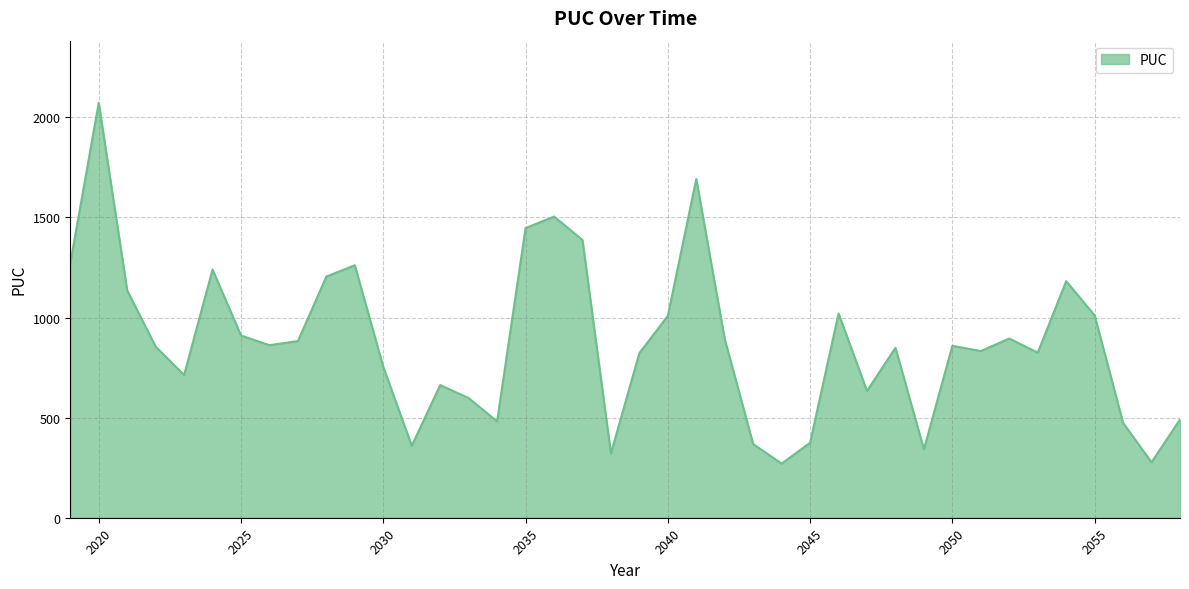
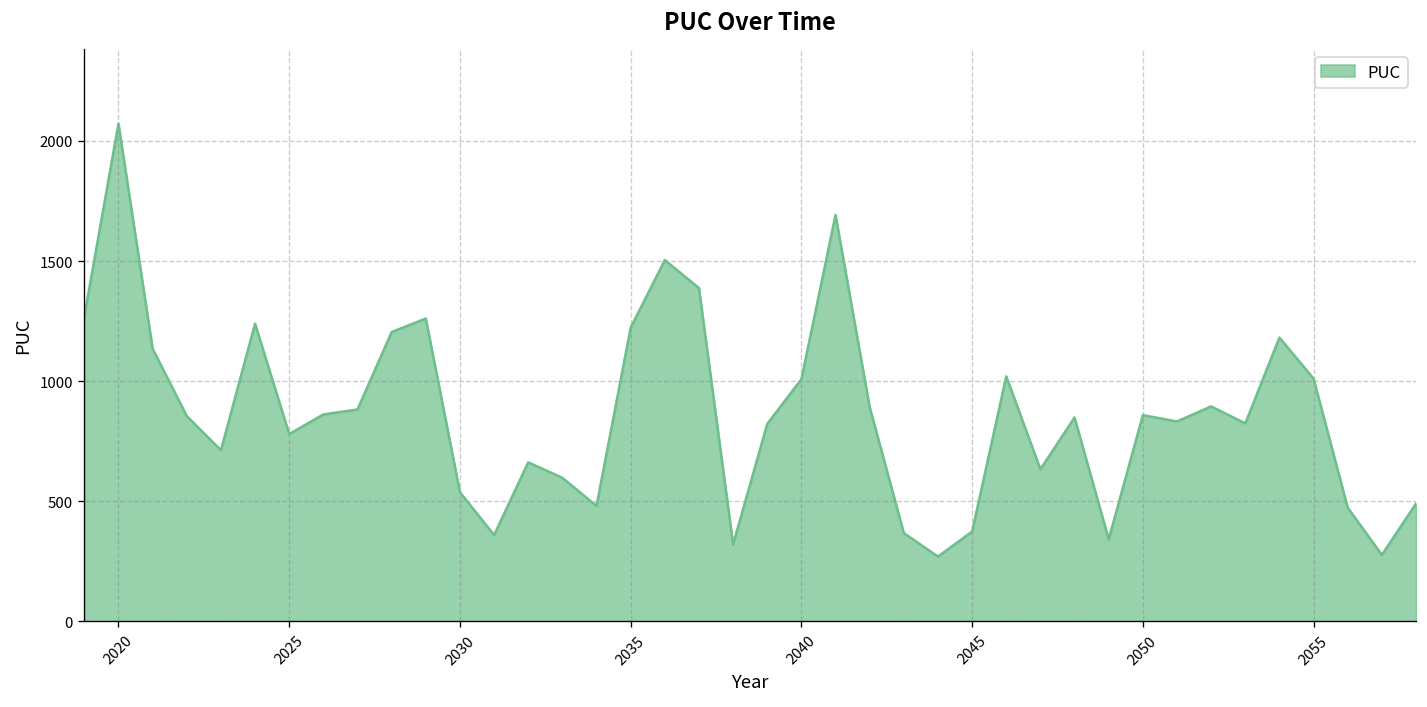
  {
    "2020": 2070,
-   "2025": 910,
-   "2030": 750,
-   "2035": 1450,
+   "2025": 780,
+   "2030": 540,
+   "2035": 1220,
    "2040": 1010,
    "2045": 370,
    "2050": 860,
    "2055": 1010
  }
